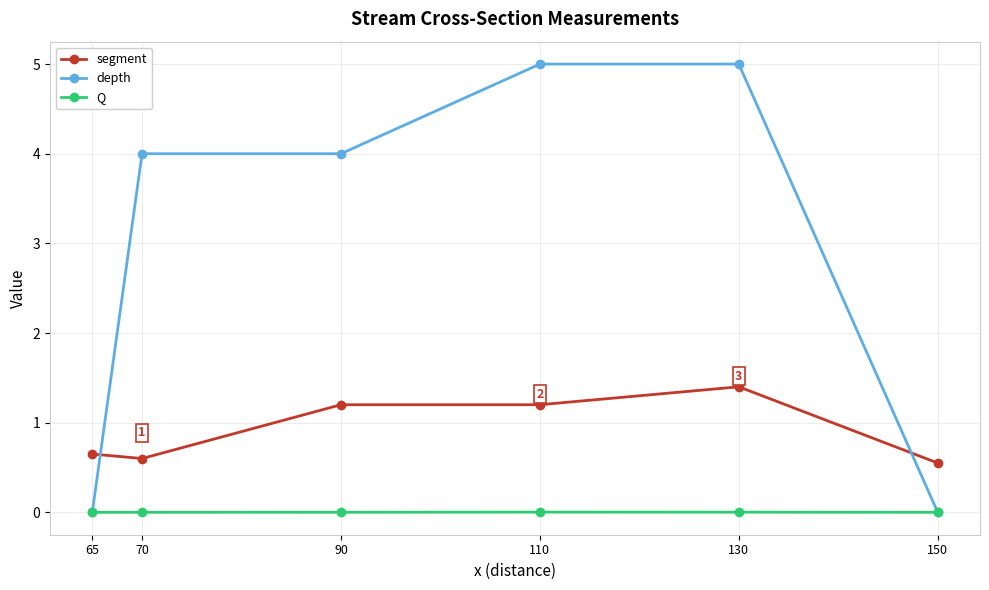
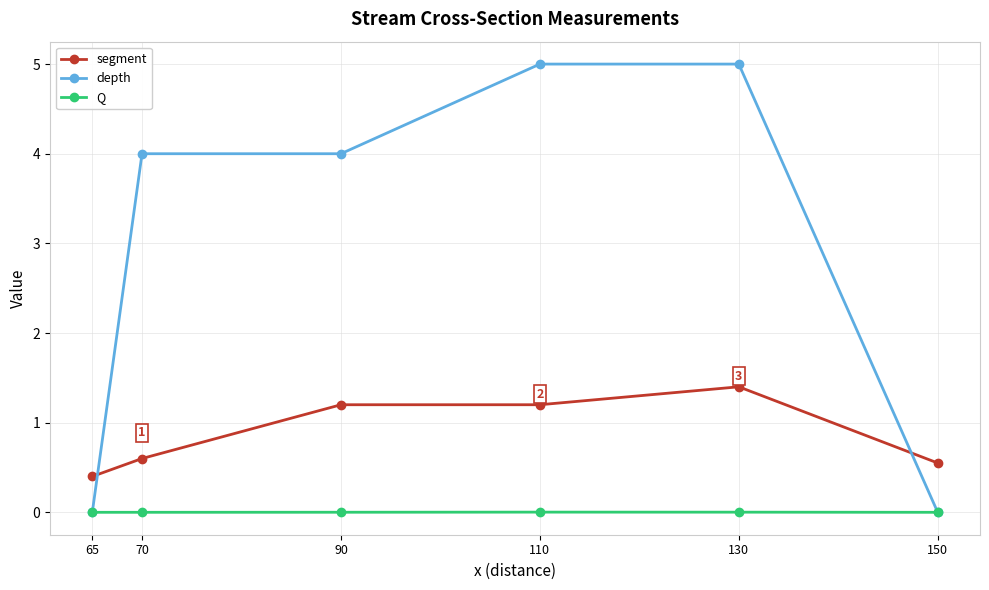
  {
    "segment": {
-     "65": 0.7,
+     "65": 0.4,
      "90": 1.2,
      "150": 0.6
    },
    "depth": {
      "70": 4.0,
      "90": 4.0,
      "110": 5.0,
      "130": 5.0
    },
    "Q": {
      "70": 0.0,
      "90": 0.0,
      "110": 0.0,
      "130": 0.0
    }
  }
